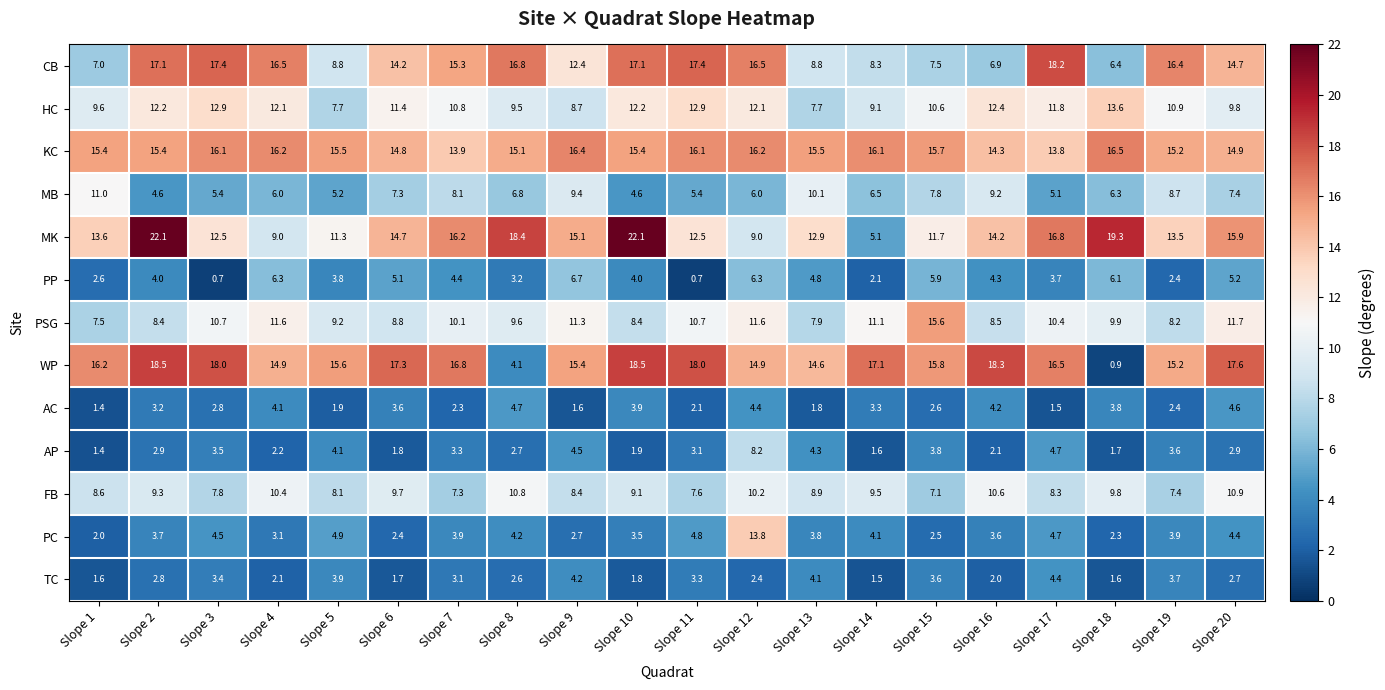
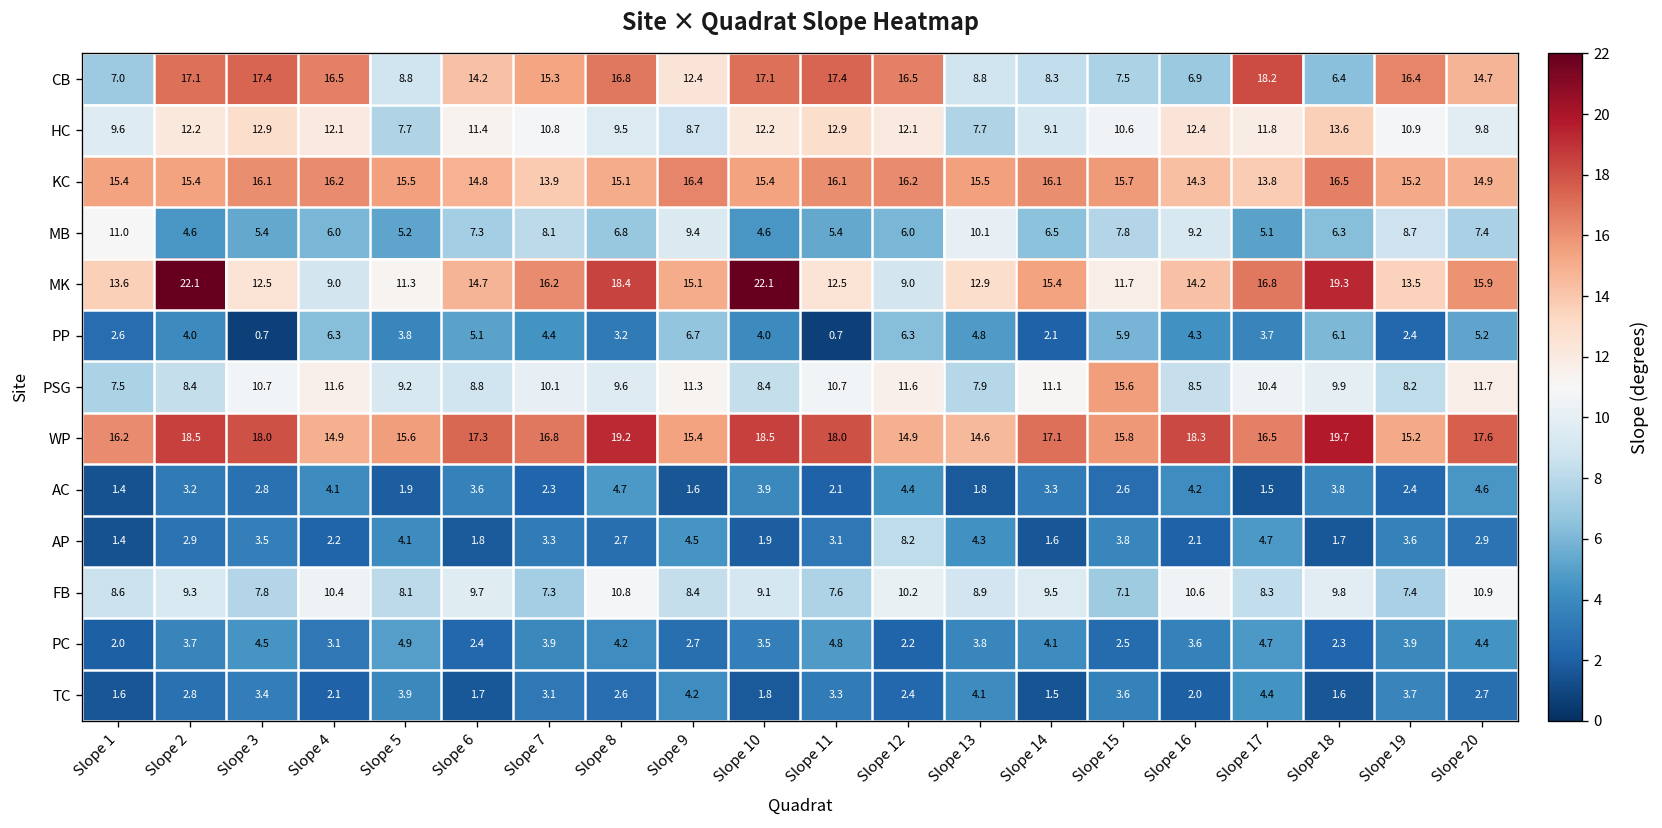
  {
    "MK": {
      "Slope 1": 13.6,
      "Slope 2": 22.1,
      "Slope 3": 12.5,
      "Slope 4": 9.0,
      "Slope 5": 11.3,
      "Slope 6": 14.7,
      "Slope 7": 16.2,
      "Slope 8": 18.4,
      "Slope 9": 15.1,
      "Slope 10": 22.1,
      "Slope 11": 12.5,
      "Slope 12": 9.0,
      "Slope 13": 12.9,
-     "Slope 14": 5.1,
+     "Slope 14": 15.4,
      "Slope 15": 11.7,
      "Slope 16": 14.2,
      "Slope 17": 16.8,
      "Slope 18": 19.3,
      "Slope 19": 13.5,
      "Slope 20": 15.9
    },
    "WP": {
      "Slope 1": 16.2,
      "Slope 2": 18.5,
      "Slope 3": 18.0,
      "Slope 4": 14.9,
      "Slope 5": 15.6,
      "Slope 6": 17.3,
      "Slope 7": 16.8,
-     "Slope 8": 4.1,
+     "Slope 8": 19.2,
      "Slope 9": 15.4,
      "Slope 10": 18.5,
      "Slope 11": 18.0,
      "Slope 12": 14.9,
      "Slope 13": 14.6,
      "Slope 14": 17.1,
      "Slope 15": 15.8,
      "Slope 16": 18.3,
      "Slope 17": 16.5,
-     "Slope 18": 0.9,
+     "Slope 18": 19.7,
      "Slope 19": 15.2,
      "Slope 20": 17.6
    },
    "PC": {
      "Slope 1": 2.0,
      "Slope 2": 3.7,
      "Slope 3": 4.5,
      "Slope 4": 3.1,
      "Slope 5": 4.9,
      "Slope 6": 2.4,
      "Slope 7": 3.9,
      "Slope 8": 4.2,
      "Slope 9": 2.7,
      "Slope 10": 3.5,
      "Slope 11": 4.8,
-     "Slope 12": 13.8,
+     "Slope 12": 2.2,
      "Slope 13": 3.8,
      "Slope 14": 4.1,
      "Slope 15": 2.5,
      "Slope 16": 3.6,
      "Slope 17": 4.7,
      "Slope 18": 2.3,
      "Slope 19": 3.9,
      "Slope 20": 4.4
    }
  }
